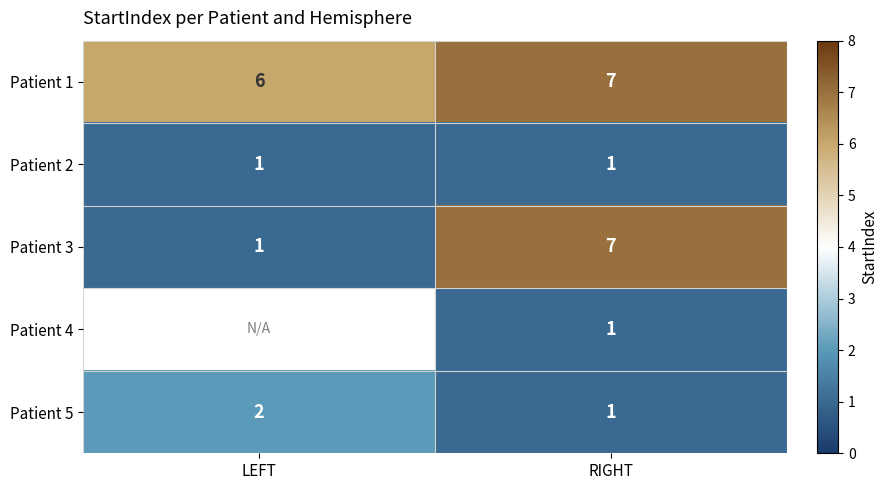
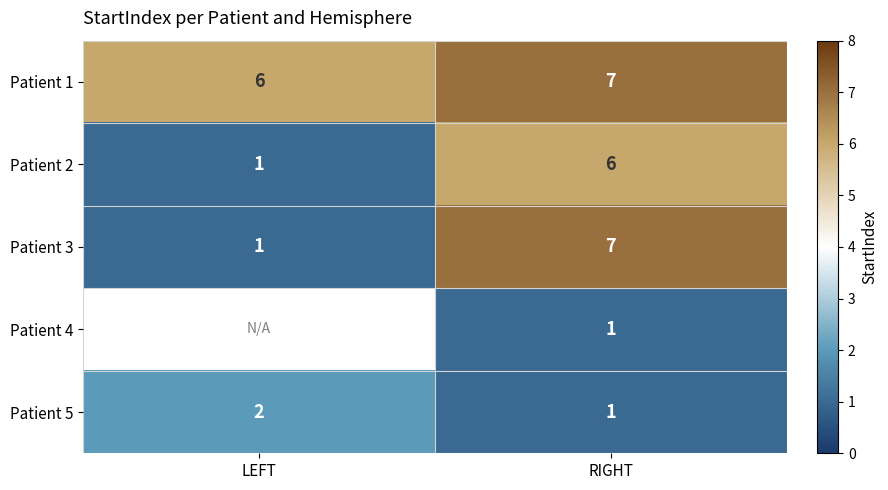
  {
    "Patient 1": {
      "LEFT": 6,
      "RIGHT": 7
    },
    "Patient 2": {
      "LEFT": 1,
-     "RIGHT": 1
+     "RIGHT": 6
    },
    "Patient 3": {
      "LEFT": 1,
      "RIGHT": 7
    },
    "Patient 4": {
      "RIGHT": 1
    },
    "Patient 5": {
      "LEFT": 2,
      "RIGHT": 1
    }
  }
